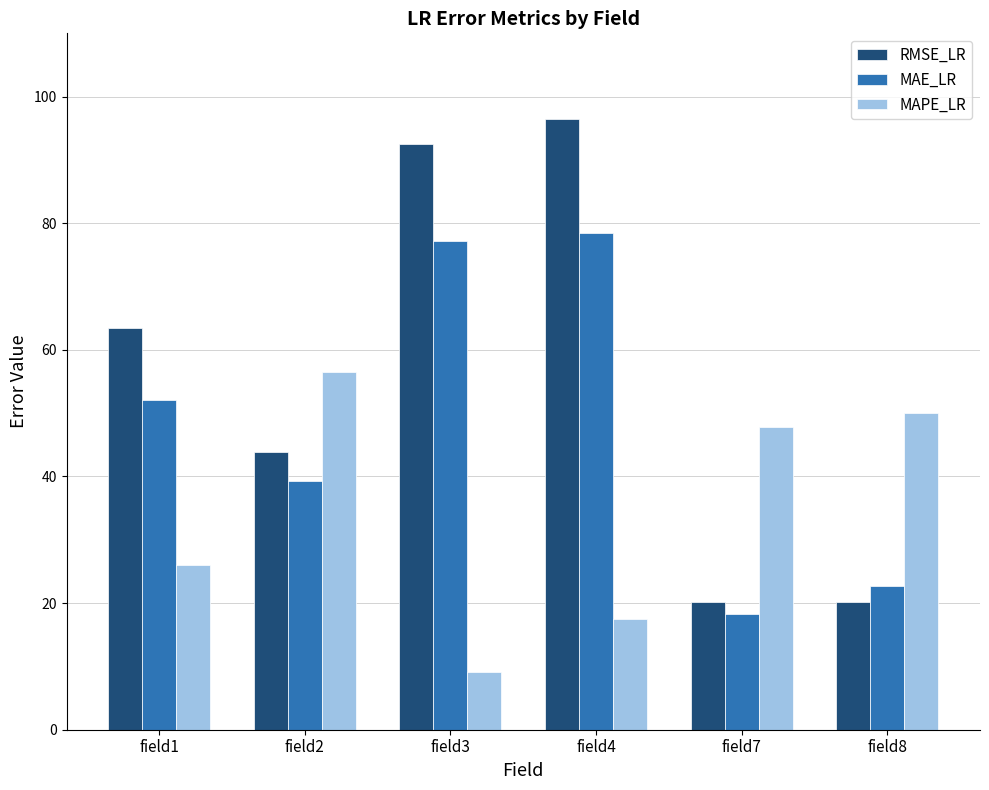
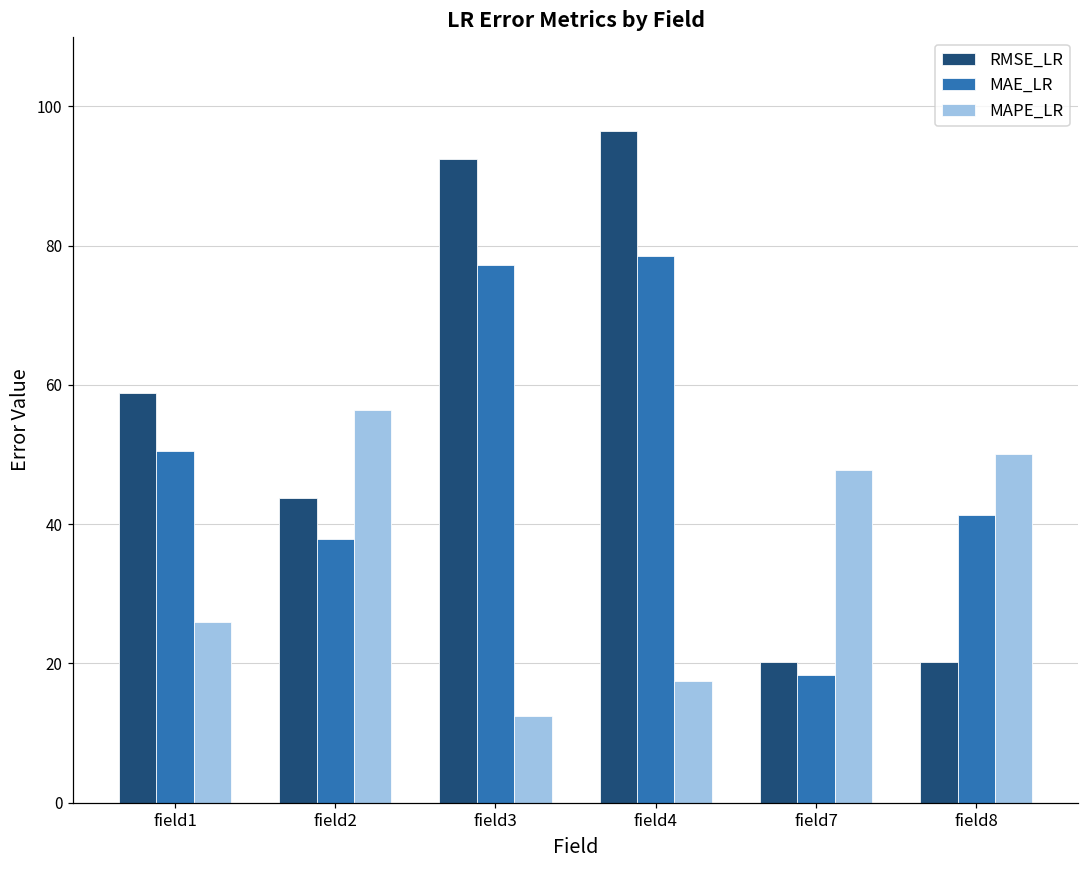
  {
    "RMSE_LR": {
-     "field1": 63,
+     "field1": 59,
      "field2": 44,
      "field3": 92,
      "field4": 97,
      "field7": 20,
      "field8": 20
    },
    "MAE_LR": {
-     "field1": 52,
-     "field2": 39,
+     "field1": 51,
+     "field2": 38,
      "field3": 77,
      "field4": 78,
      "field7": 18,
-     "field8": 23
+     "field8": 41
    },
    "MAPE_LR": {
      "field1": 26,
      "field2": 56,
-     "field3": 9,
+     "field3": 12,
      "field4": 17,
      "field7": 48,
      "field8": 50
    }
  }
